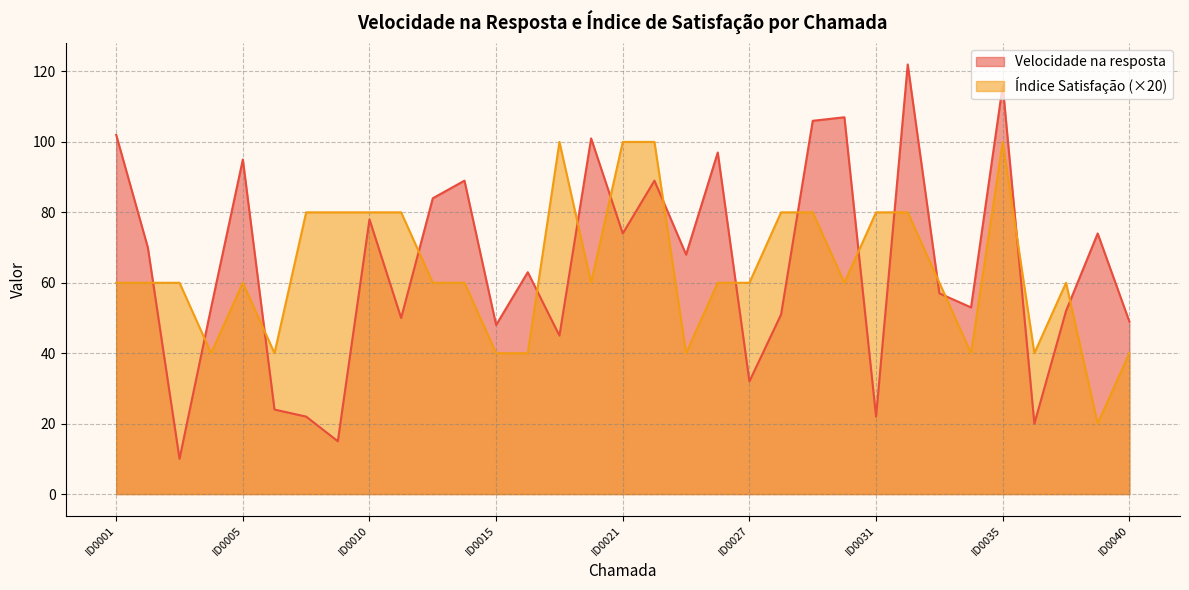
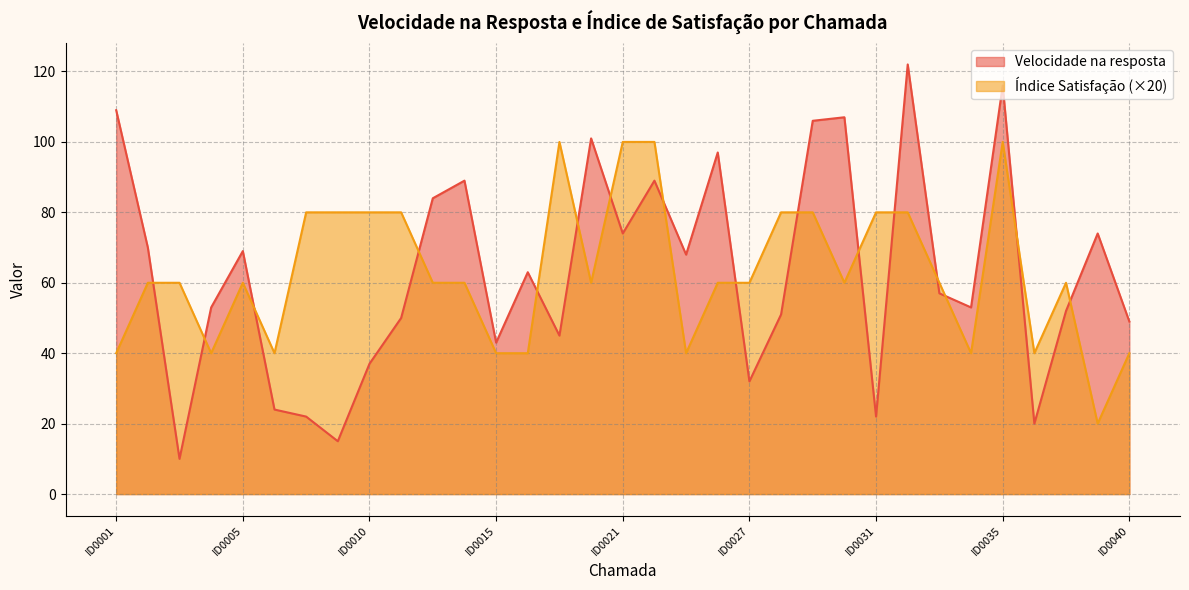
  {
    "Velocidade na resposta": {
-     "ID0001": 102,
-     "ID0005": 95,
-     "ID0010": 78,
-     "ID0015": 48,
+     "ID0001": 109,
+     "ID0005": 69,
+     "ID0010": 37,
+     "ID0015": 43,
      "ID0021": 74,
      "ID0027": 32,
      "ID0031": 22,
      "ID0040": 49
    },
    "Índice Satisfação (×20)": {
-     "ID0001": 60,
+     "ID0001": 40,
      "ID0005": 60,
      "ID0010": 80,
      "ID0015": 40,
      "ID0021": 100,
      "ID0027": 60,
      "ID0031": 80,
      "ID0035": 100,
      "ID0040": 40
    }
  }
